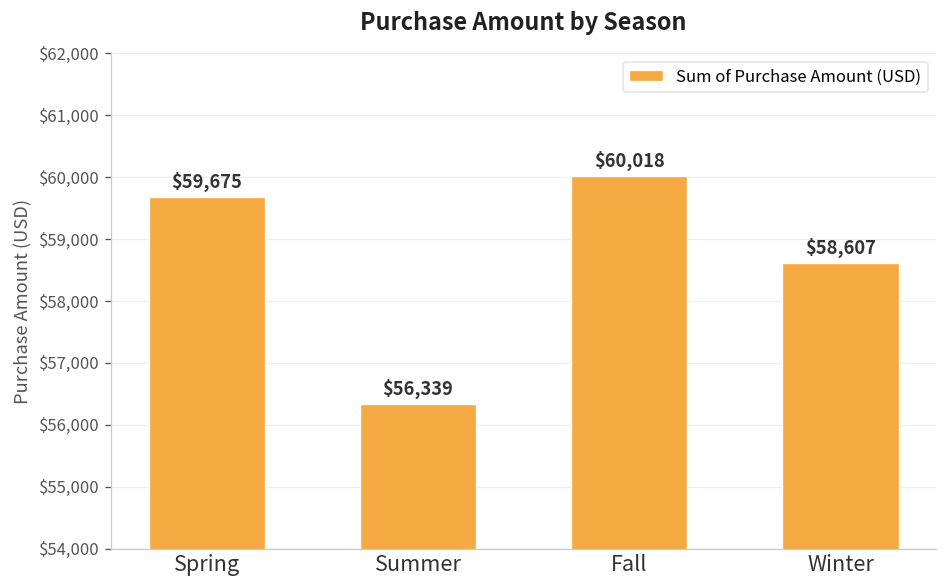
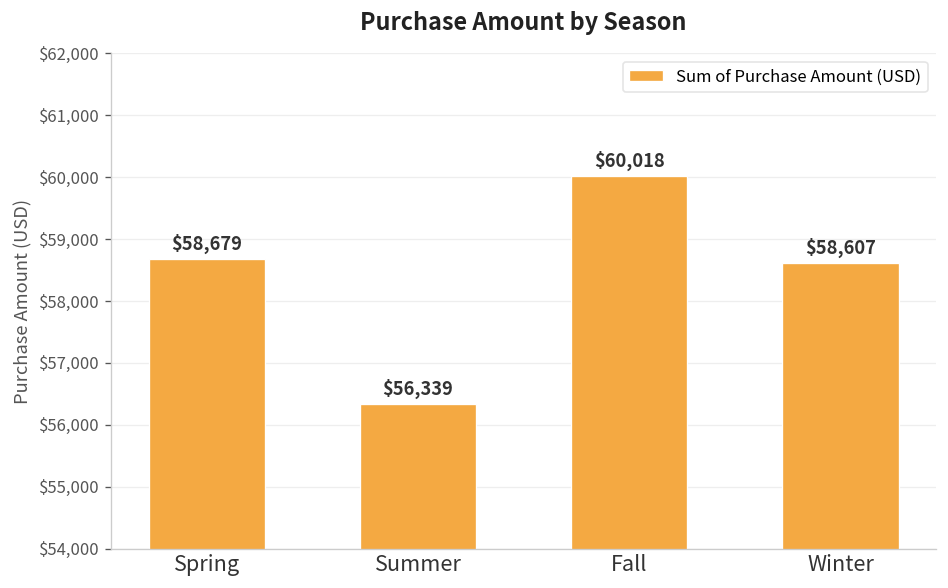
  {
-   "Spring": "$59,675",
+   "Spring": "$58,679",
    "Summer": "$56,339",
    "Fall": "$60,018",
    "Winter": "$58,607"
  }
